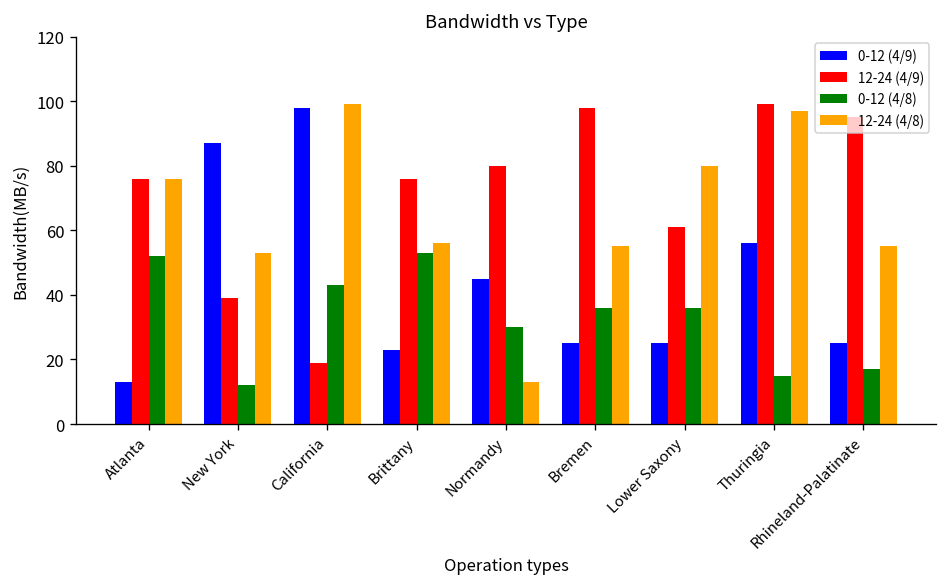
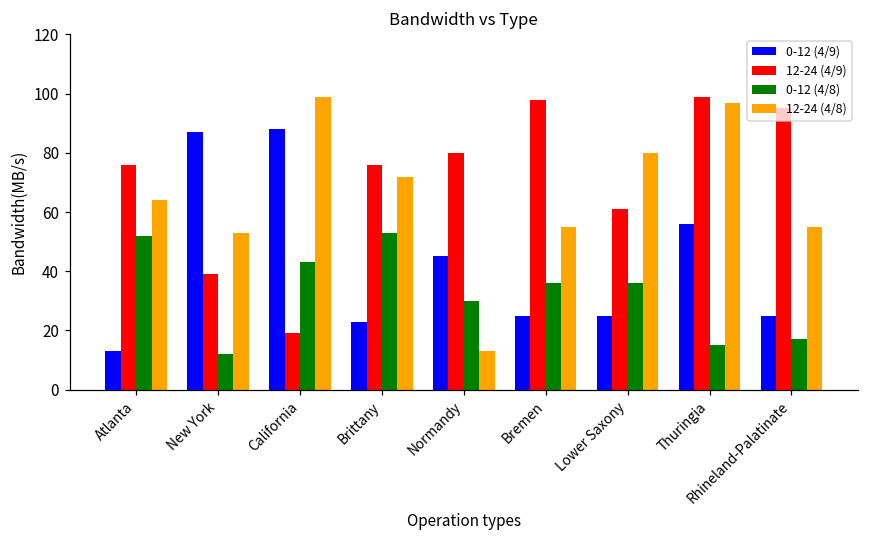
  {
    "0-12 (4/9)": {
      "Atlanta": 13,
      "New York": 87,
-     "California": 98,
+     "California": 88,
      "Brittany": 23,
      "Normandy": 45,
      "Bremen": 25,
      "Lower Saxony": 25,
      "Thuringia": 56,
      "Rhineland-Palatinate": 25
    },
    "12-24 (4/9)": {
      "Atlanta": 76,
      "New York": 39,
      "California": 19,
      "Brittany": 76,
      "Normandy": 80,
      "Bremen": 98,
      "Lower Saxony": 61,
      "Thuringia": 99
    },
    "0-12 (4/8)": {
      "Atlanta": 52,
      "New York": 12,
      "California": 43,
      "Brittany": 53,
      "Normandy": 30,
      "Bremen": 36,
      "Lower Saxony": 36,
      "Thuringia": 15,
      "Rhineland-Palatinate": 17
    },
    "12-24 (4/8)": {
-     "Atlanta": 76,
+     "Atlanta": 64,
      "New York": 53,
      "California": 99,
-     "Brittany": 56,
+     "Brittany": 72,
      "Normandy": 13,
      "Bremen": 55,
      "Lower Saxony": 80,
      "Thuringia": 97,
      "Rhineland-Palatinate": 55
    }
  }
